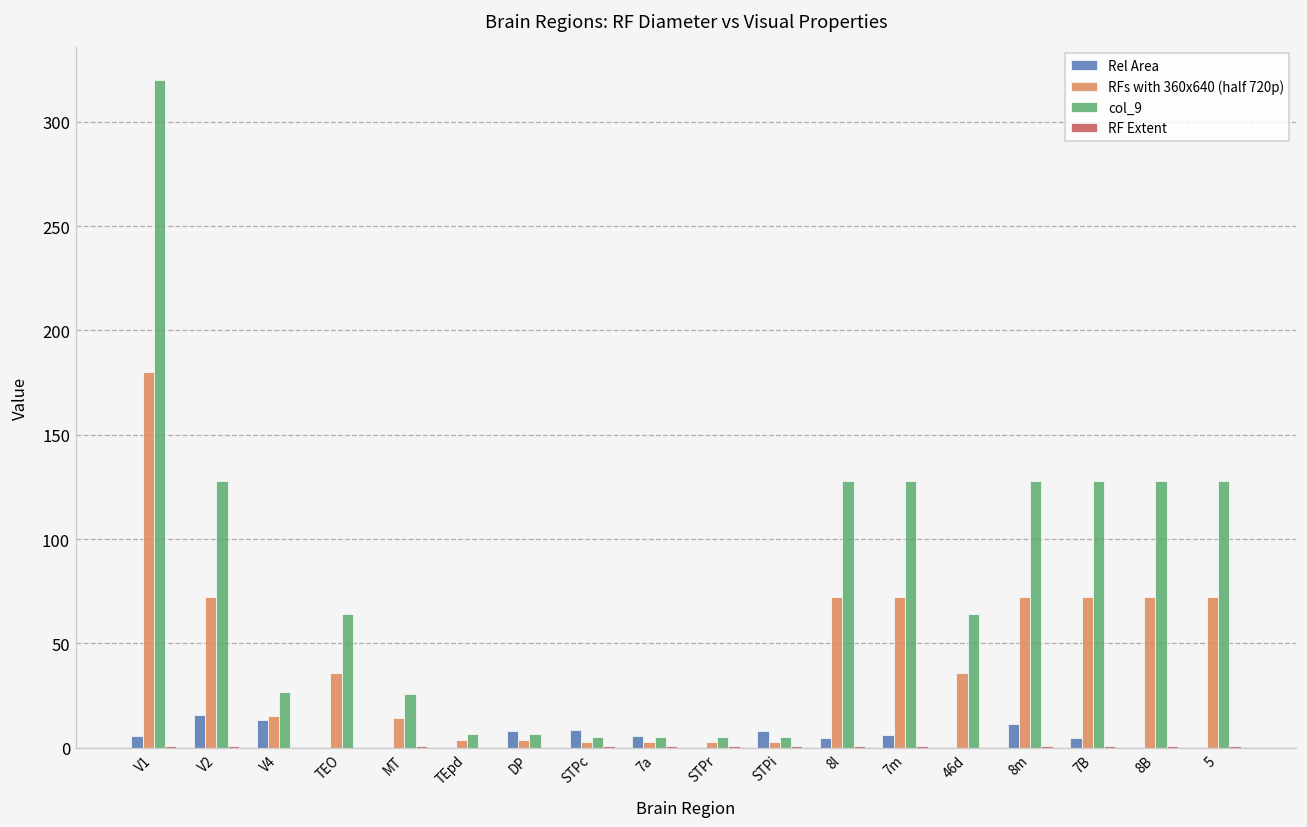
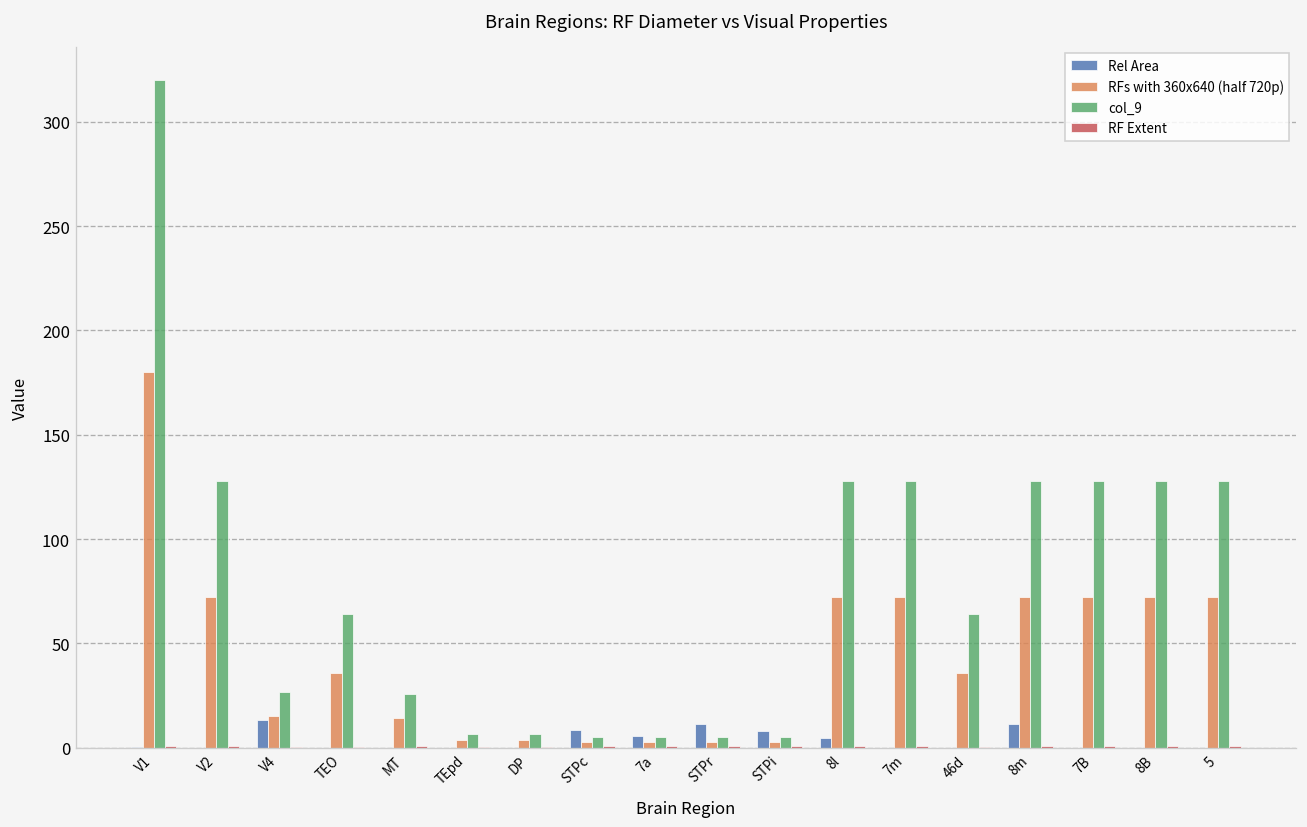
  {
    "Rel Area": {
-     "V1": 6,
-     "V2": 16,
+     "V1": 0,
+     "V2": 0,
      "V4": 13,
-     "DP": 8,
+     "DP": 0,
      "STPc": 9,
      "7a": 6,
-     "STPr": 0,
+     "STPr": 11,
      "STPi": 8,
      "8l": 5,
-     "7m": 6,
+     "7m": 0,
      "8m": 11,
-     "7B": 5
+     "7B": 0
    },
    "col_9": {
      "V1": 320,
      "V2": 128,
      "V4": 27,
      "TEO": 64,
      "MT": 26,
      "TEpd": 6,
      "DP": 6,
      "STPc": 5,
      "7a": 5,
      "STPr": 5,
      "STPi": 5,
      "8l": 128,
      "7m": 128,
      "46d": 64,
      "8m": 128,
      "7B": 128,
      "8B": 128,
      "5": 128
    }
  }
